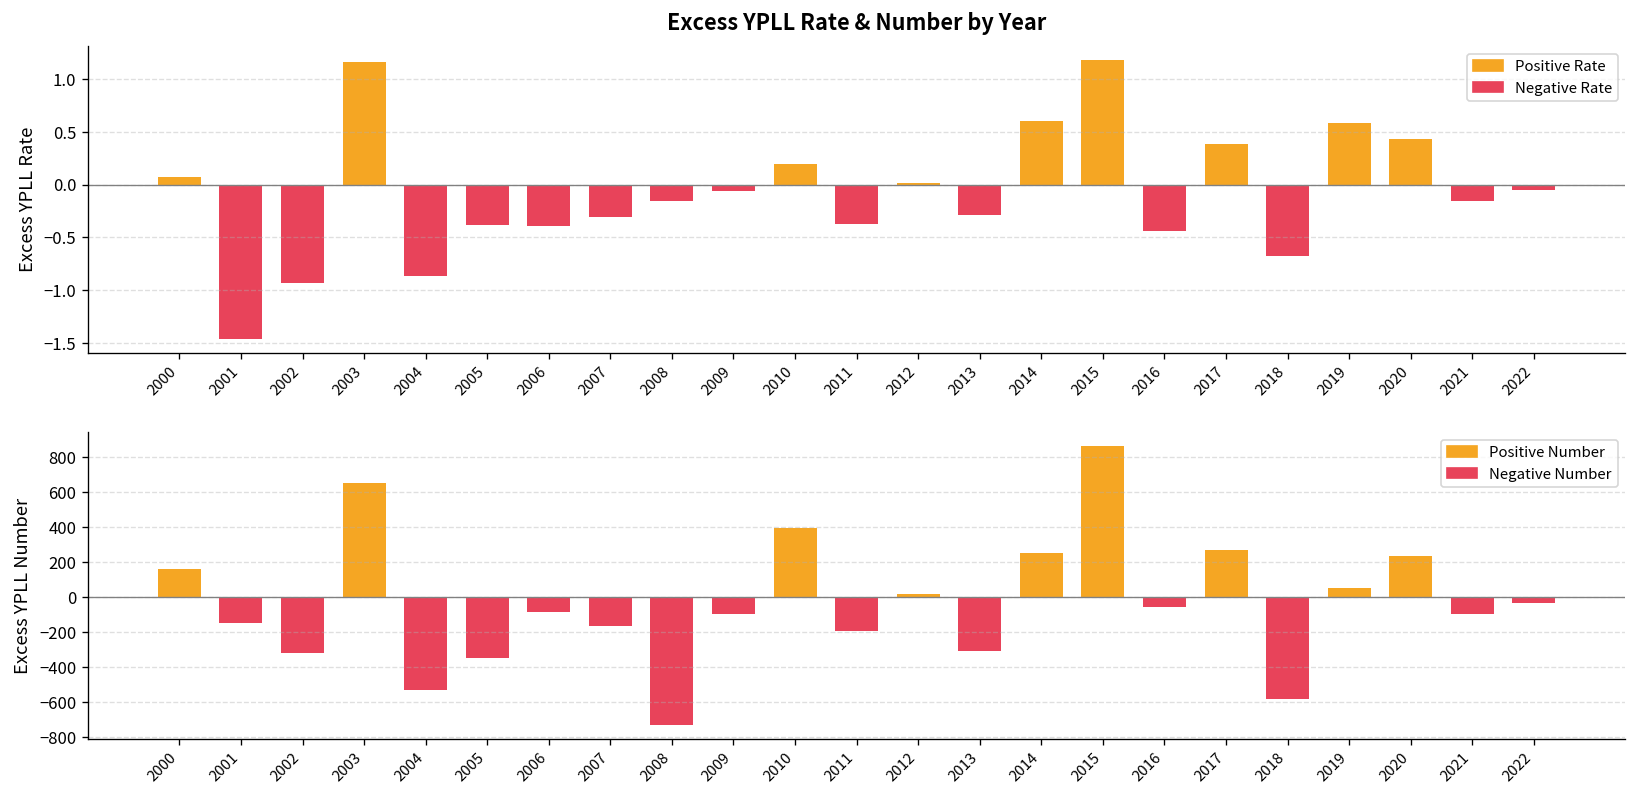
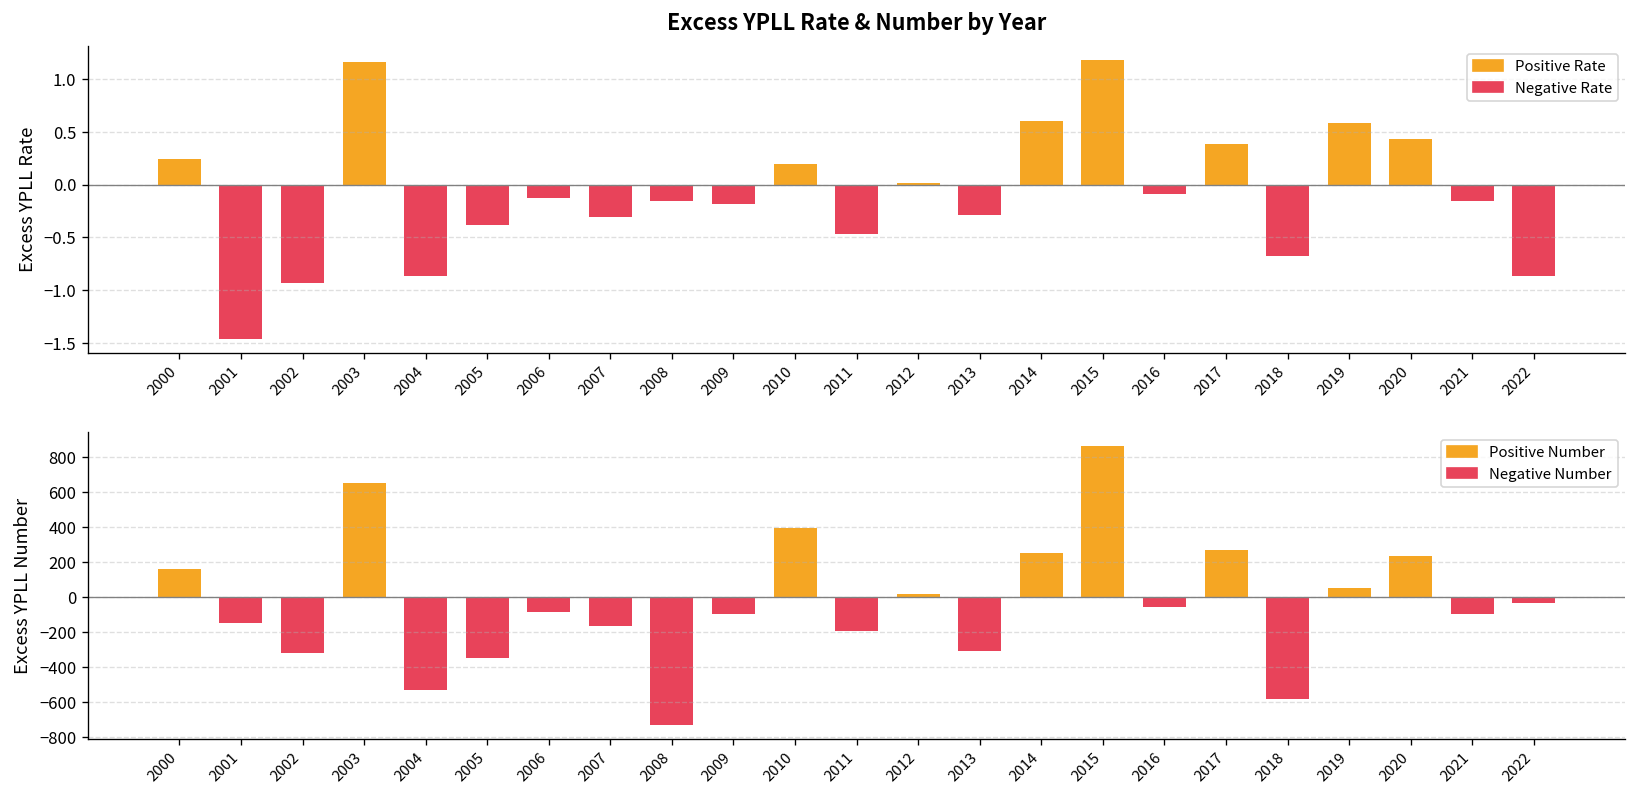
  {
    "Excess YPLL Rate & Number by Year": {
-     "2000": 0.1,
+     "2000": 0.2,
      "2001": -1.5,
      "2002": -0.9,
      "2003": 1.2,
      "2004": -0.9,
      "2005": -0.4,
-     "2006": -0.4,
+     "2006": -0.1,
      "2007": -0.3,
      "2008": -0.2,
-     "2009": -0.1,
+     "2009": -0.2,
      "2010": 0.2,
-     "2011": -0.4,
+     "2011": -0.5,
      "2013": -0.3,
      "2014": 0.6,
      "2015": 1.2,
-     "2016": -0.4,
+     "2016": -0.1,
      "2017": 0.4,
      "2018": -0.7,
      "2019": 0.6,
      "2020": 0.4,
      "2021": -0.2,
-     "2022": 0.0
+     "2022": -0.9
    }
  }
